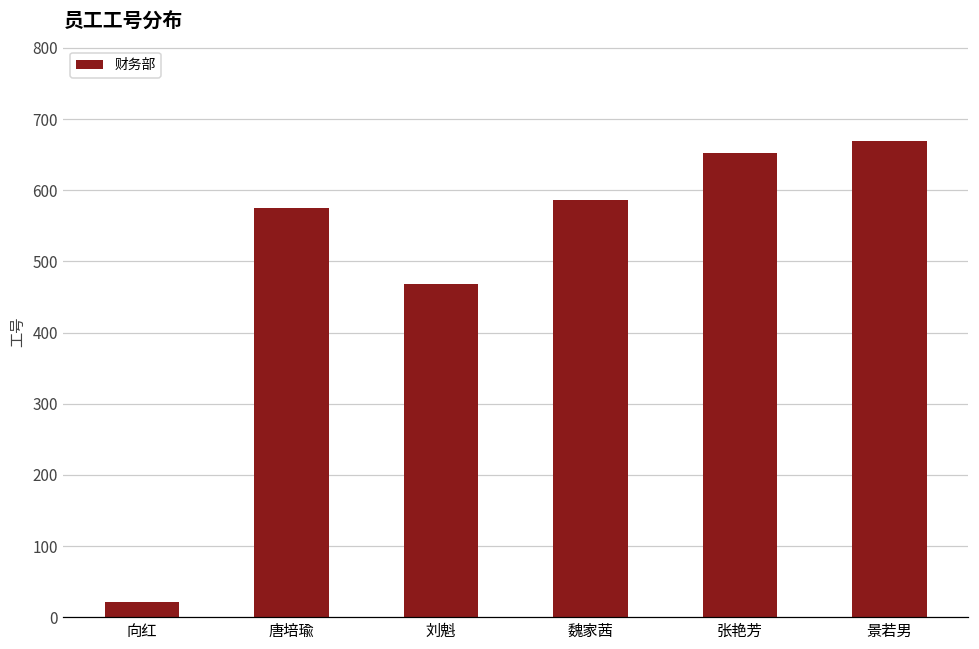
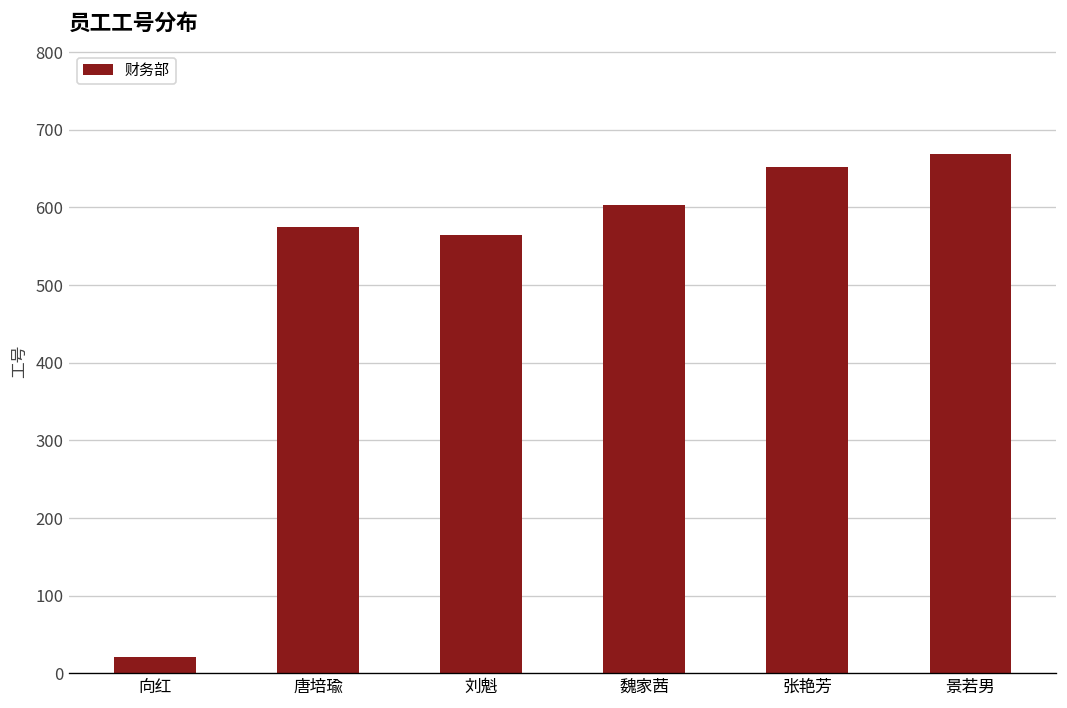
  {
    "向红": 20,
    "唐培瑜": 580,
-   "刘魁": 470,
-   "魏家茜": 590,
+   "刘魁": 560,
+   "魏家茜": 600,
    "张艳芳": 650,
    "景若男": 670
  }
